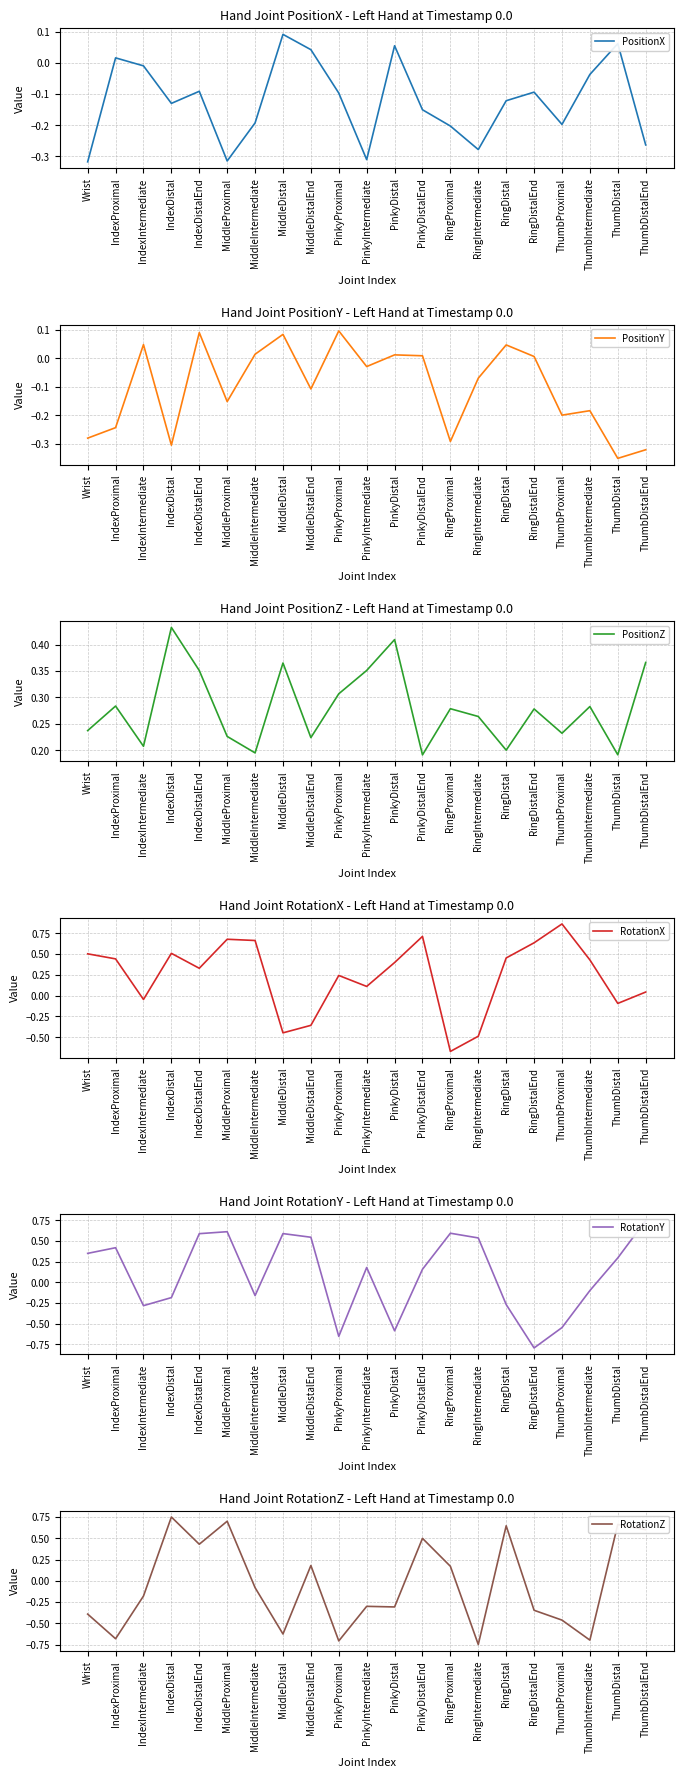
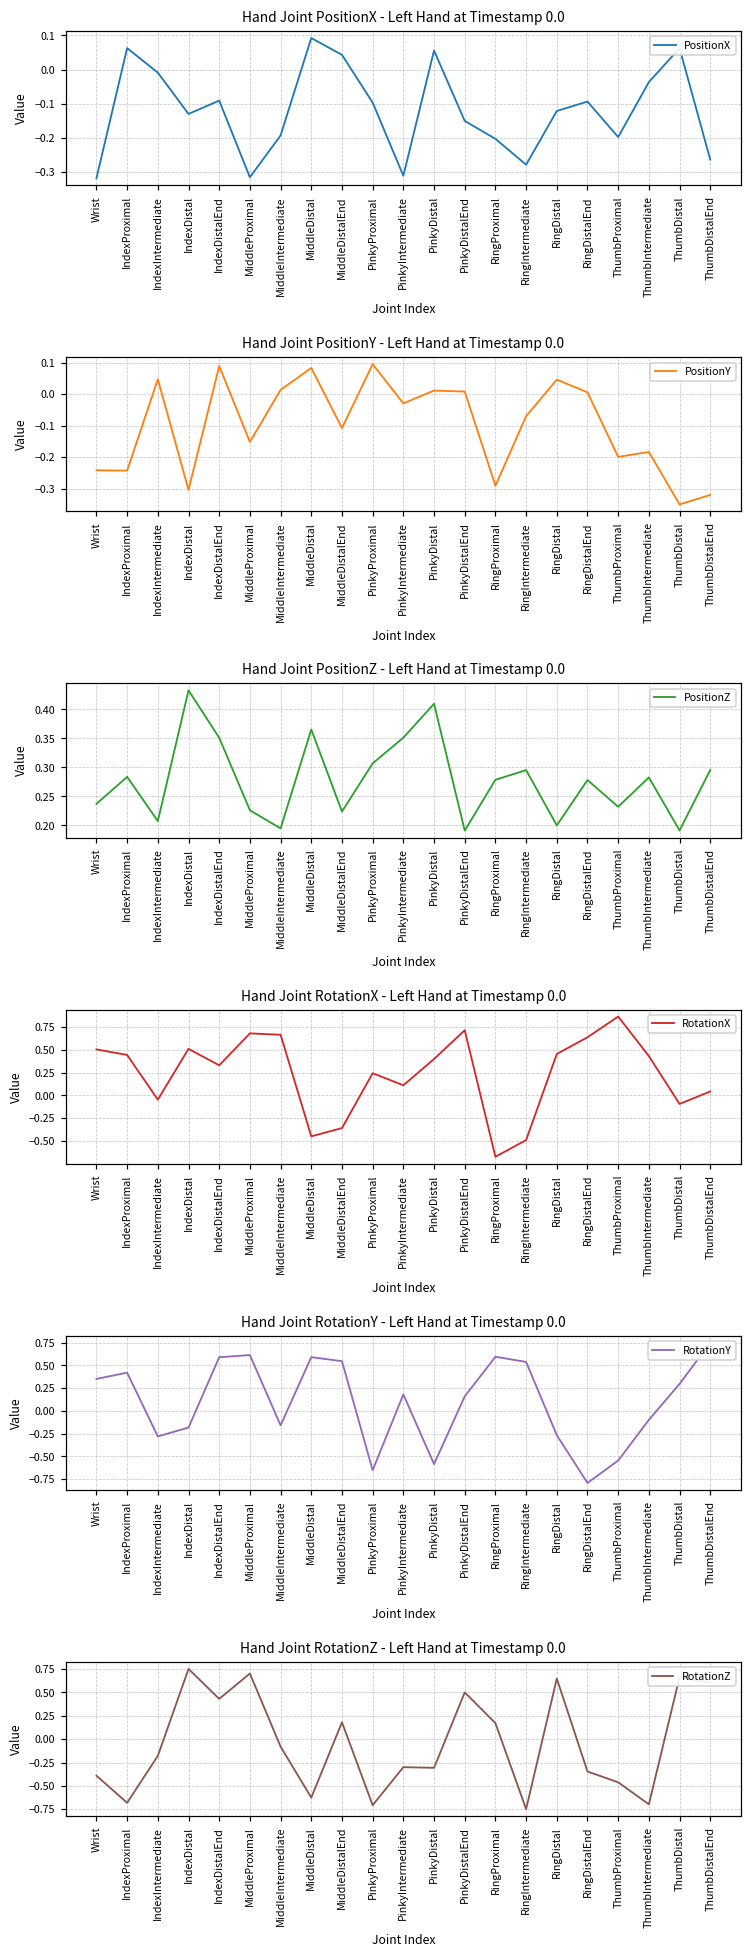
  {
    "Hand Joint PositionX - Left Hand at Timestamp 0.0": {
      "Wrist": -0.32,
-     "IndexProximal": 0.02,
+     "IndexProximal": 0.06,
      "IndexIntermediate": -0.01,
      "IndexDistal": -0.13,
      "IndexDistalEnd": -0.09,
      "MiddleProximal": -0.31,
      "MiddleIntermediate": -0.19,
      "MiddleDistal": 0.09,
      "MiddleDistalEnd": 0.04,
      "PinkyProximal": -0.10,
      "PinkyIntermediate": -0.31,
      "PinkyDistal": 0.06,
      "PinkyDistalEnd": -0.15,
      "RingProximal": -0.20,
      "RingIntermediate": -0.28,
      "RingDistal": -0.12,
      "RingDistalEnd": -0.09,
      "ThumbProximal": -0.20,
      "ThumbIntermediate": -0.04,
      "ThumbDistalEnd": -0.26
    },
    "Hand Joint PositionY - Left Hand at Timestamp 0.0": {
-     "Wrist": -0.28,
+     "Wrist": -0.24,
      "IndexProximal": -0.24,
      "IndexIntermediate": 0.05,
      "IndexDistal": -0.30,
      "IndexDistalEnd": 0.09,
      "MiddleProximal": -0.15,
      "MiddleIntermediate": 0.01,
      "MiddleDistal": 0.08,
      "MiddleDistalEnd": -0.11,
      "PinkyProximal": 0.10,
      "PinkyIntermediate": -0.03,
      "PinkyDistal": 0.01,
      "PinkyDistalEnd": 0.01,
      "RingProximal": -0.29,
      "RingIntermediate": -0.07,
      "RingDistal": 0.05,
      "RingDistalEnd": 0.01,
      "ThumbProximal": -0.20,
      "ThumbIntermediate": -0.18,
      "ThumbDistal": -0.35,
      "ThumbDistalEnd": -0.32
    },
    "Hand Joint PositionZ - Left Hand at Timestamp 0.0": {
      "Wrist": 0.24,
      "IndexProximal": 0.28,
      "IndexIntermediate": 0.21,
      "IndexDistal": 0.43,
      "IndexDistalEnd": 0.35,
      "MiddleProximal": 0.23,
      "MiddleIntermediate": 0.19,
      "MiddleDistal": 0.37,
      "MiddleDistalEnd": 0.22,
      "PinkyProximal": 0.31,
      "PinkyIntermediate": 0.35,
      "PinkyDistal": 0.41,
      "PinkyDistalEnd": 0.19,
      "RingProximal": 0.28,
-     "RingIntermediate": 0.26,
+     "RingIntermediate": 0.30,
      "RingDistal": 0.20,
      "RingDistalEnd": 0.28,
      "ThumbProximal": 0.23,
      "ThumbIntermediate": 0.28,
      "ThumbDistal": 0.19,
-     "ThumbDistalEnd": 0.37
+     "ThumbDistalEnd": 0.30
    },
    "Hand Joint RotationX - Left Hand at Timestamp 0.0": {
      "Wrist": 0.5,
      "IndexProximal": 0.4,
      "IndexIntermediate": 0.0,
      "IndexDistal": 0.5,
      "IndexDistalEnd": 0.3,
      "MiddleProximal": 0.7,
      "MiddleIntermediate": 0.7,
      "MiddleDistal": -0.4,
      "MiddleDistalEnd": -0.4,
      "PinkyProximal": 0.2,
      "PinkyIntermediate": 0.1,
      "PinkyDistal": 0.4,
      "PinkyDistalEnd": 0.7,
      "RingProximal": -0.7,
      "RingIntermediate": -0.5,
      "RingDistal": 0.5,
      "RingDistalEnd": 0.6,
      "ThumbProximal": 0.9,
      "ThumbIntermediate": 0.4,
      "ThumbDistal": -0.1,
      "ThumbDistalEnd": 0.0
    },
    "Hand Joint RotationY - Left Hand at Timestamp 0.0": {
      "Wrist": 0.4,
      "IndexProximal": 0.4,
      "IndexIntermediate": -0.3,
      "IndexDistal": -0.2,
      "IndexDistalEnd": 0.6,
      "MiddleProximal": 0.6,
      "MiddleIntermediate": -0.2,
      "MiddleDistal": 0.6,
      "MiddleDistalEnd": 0.5,
      "PinkyProximal": -0.7,
      "PinkyIntermediate": 0.2,
      "PinkyDistal": -0.6,
      "PinkyDistalEnd": 0.2,
      "RingProximal": 0.6,
      "RingIntermediate": 0.5,
      "RingDistal": -0.3,
      "RingDistalEnd": -0.8,
      "ThumbProximal": -0.5,
      "ThumbIntermediate": -0.1,
      "ThumbDistal": 0.3
    },
    "Hand Joint RotationZ - Left Hand at Timestamp 0.0": {
      "Wrist": -0.4,
      "IndexProximal": -0.7,
      "IndexIntermediate": -0.2,
      "IndexDistal": 0.8,
      "IndexDistalEnd": 0.4,
      "MiddleProximal": 0.7,
      "MiddleIntermediate": -0.1,
      "MiddleDistal": -0.6,
      "MiddleDistalEnd": 0.2,
      "PinkyProximal": -0.7,
      "PinkyIntermediate": -0.3,
      "PinkyDistal": -0.3,
      "PinkyDistalEnd": 0.5,
      "RingProximal": 0.2,
      "RingIntermediate": -0.7,
      "RingDistal": 0.6,
      "RingDistalEnd": -0.3,
      "ThumbProximal": -0.5,
      "ThumbIntermediate": -0.7
    }
  }
